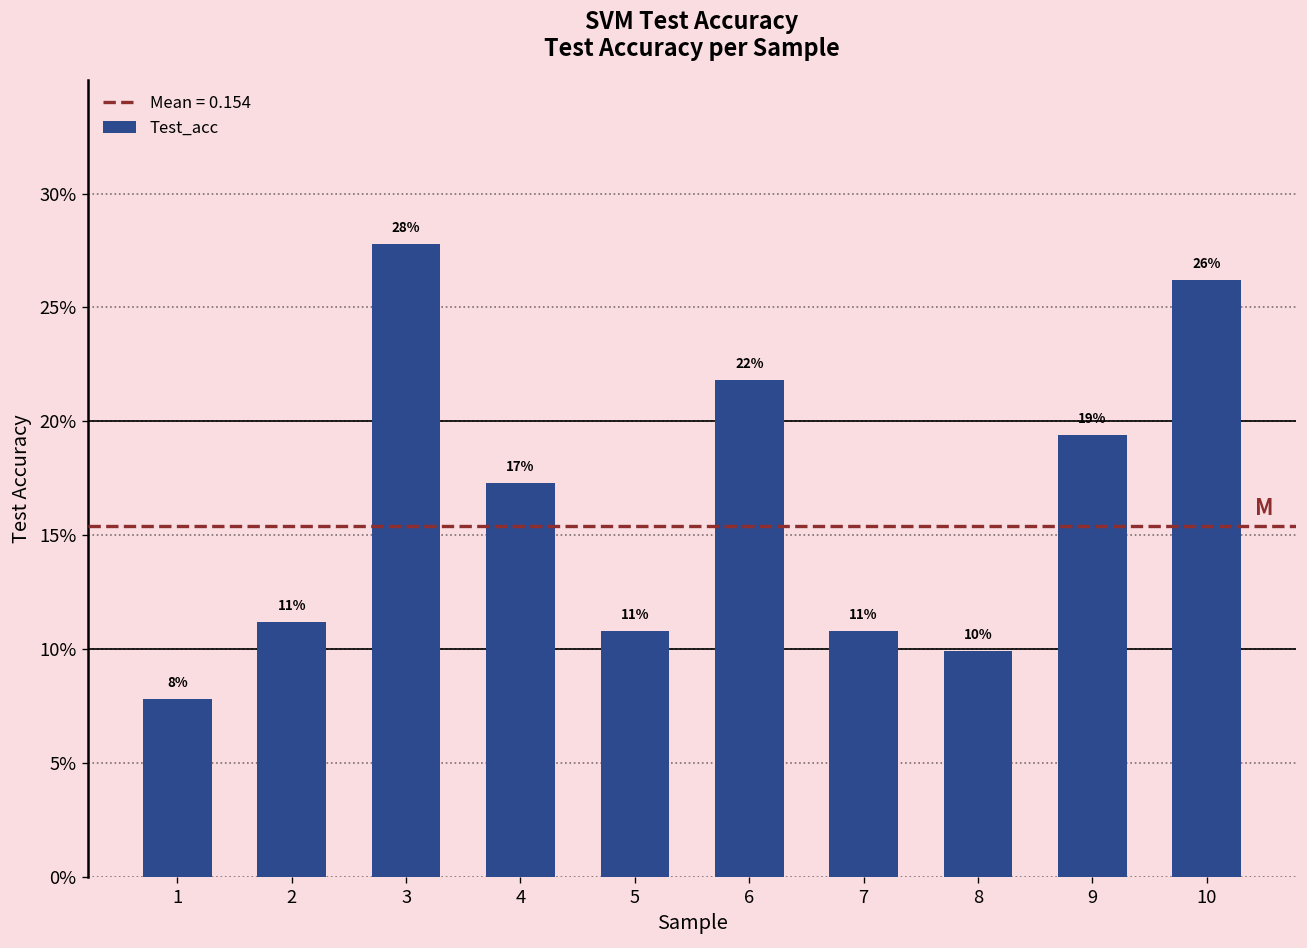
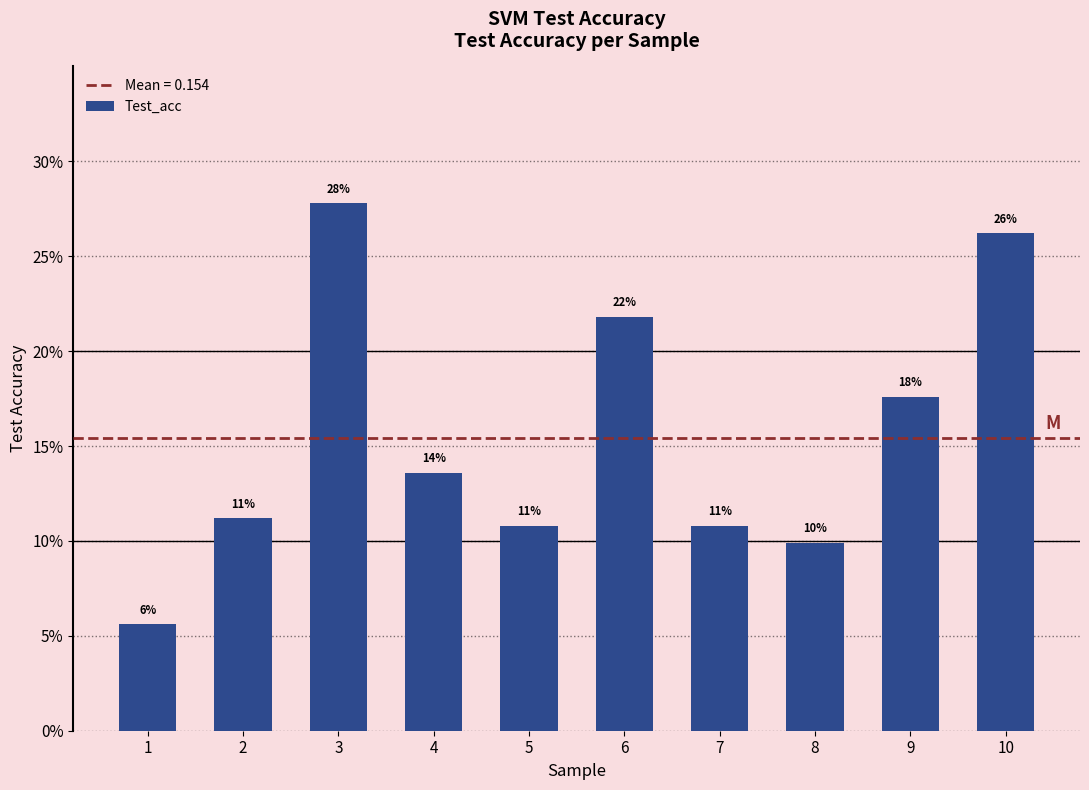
  {
-   "1": "8%",
+   "1": "6%",
    "2": "11%",
    "3": "28%",
-   "4": "17%",
+   "4": "14%",
    "5": "11%",
    "6": "22%",
    "7": "11%",
    "8": "10%",
-   "9": "19%",
+   "9": "18%",
    "10": "26%"
  }
